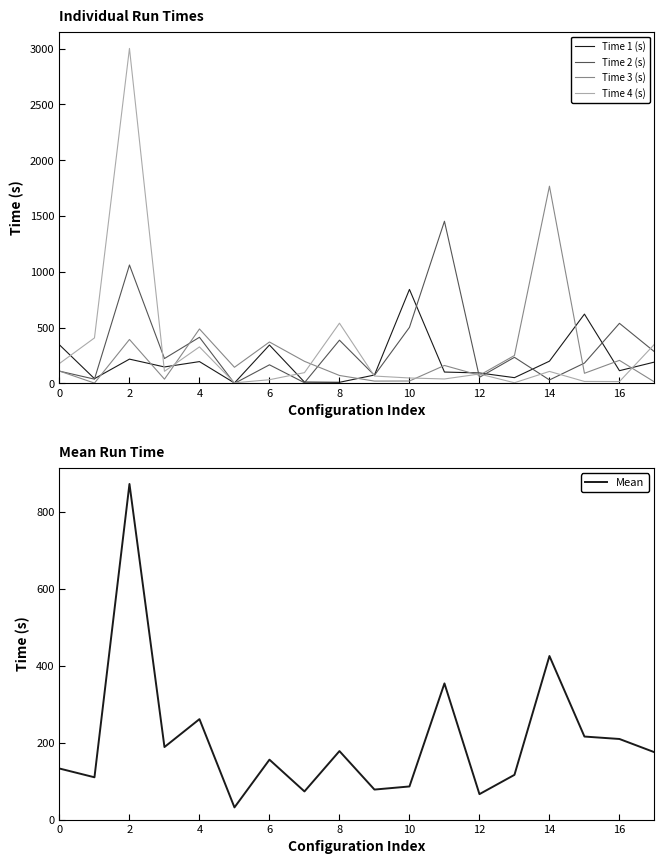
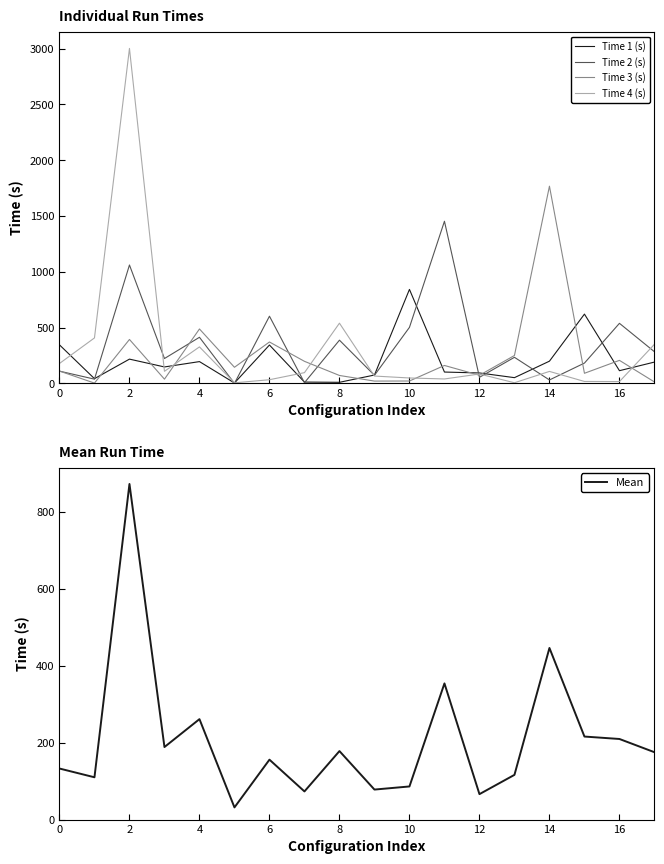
  {
    "Individual Run Times": {
      "Time 1 (s)": {
        "0": 350,
        "2": 220,
        "4": 200,
        "6": 340,
        "8": 10,
        "10": 840,
        "14": 200,
        "16": 110
      },
      "Time 2 (s)": {
        "2": 1060,
        "4": 410,
-       "6": 170,
+       "6": 600,
        "8": 390,
        "10": 500,
        "14": 30,
        "16": 540
      }
    },
    "Mean Run Time": {
      "0": 130,
      "2": 870,
      "4": 260,
      "6": 160,
      "8": 180,
      "10": 90,
      "12": 70,
-     "14": 430,
+     "14": 450,
      "16": 210
    }
  }
